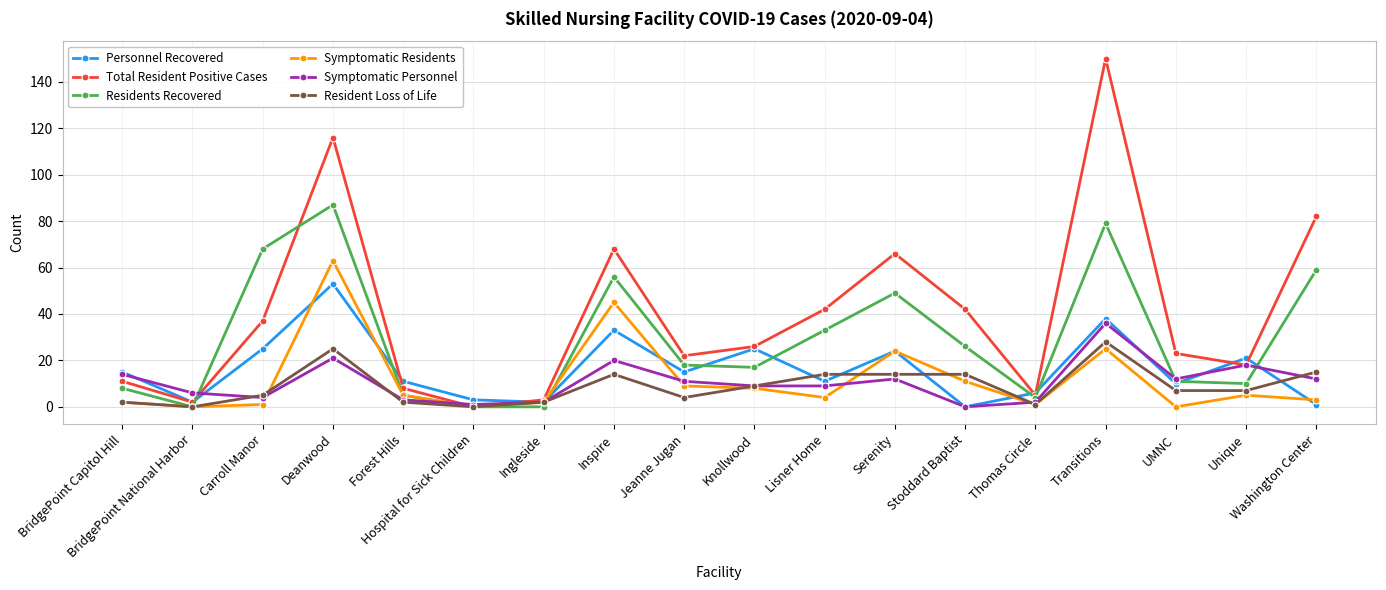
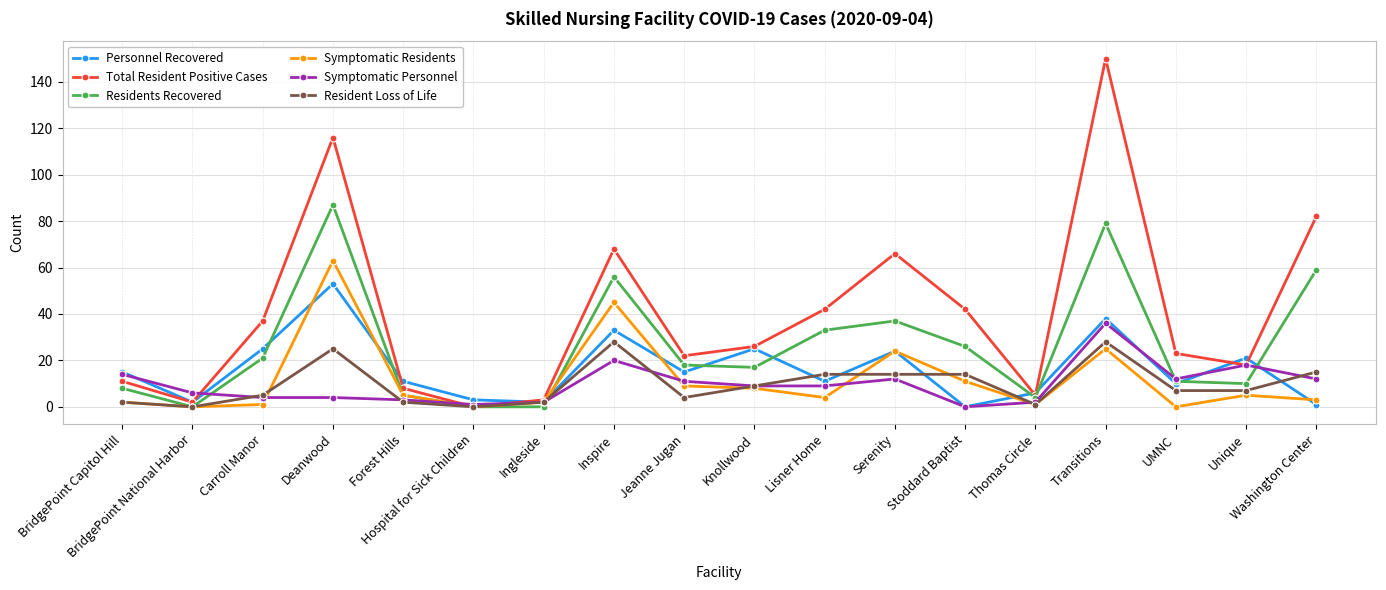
  {
    "Personnel Recovered": {
      "Carroll Manor": 25,
      "Deanwood": 53,
      "Forest Hills": 11,
      "Hospital for Sick Children": 3,
      "Inspire": 33,
      "Jeanne Jugan": 15,
      "Lisner Home": 11,
      "Transitions": 38,
      "Unique": 21,
      "Washington Center": 1
    },
    "Total Resident Positive Cases": {
      "BridgePoint Capitol Hill": 11,
      "Carroll Manor": 37,
      "Deanwood": 116,
      "Forest Hills": 8,
      "Inspire": 68,
      "Jeanne Jugan": 22,
      "Lisner Home": 42,
      "Serenity": 66,
      "Stoddard Baptist": 42,
      "Transitions": 150,
      "UMNC": 23,
      "Washington Center": 82
    },
    "Residents Recovered": {
      "BridgePoint Capitol Hill": 8,
-     "Carroll Manor": 68,
+     "Carroll Manor": 21,
      "Deanwood": 87,
      "Ingleside": 0,
      "Inspire": 56,
      "Jeanne Jugan": 18,
      "Knollwood": 17,
      "Lisner Home": 33,
-     "Serenity": 49,
+     "Serenity": 37,
      "Stoddard Baptist": 26,
      "Transitions": 79,
      "Unique": 10,
      "Washington Center": 59
    },
    "Symptomatic Residents": {
      "Carroll Manor": 1,
      "Deanwood": 63,
      "Inspire": 45,
      "Jeanne Jugan": 9,
      "Lisner Home": 4,
      "Stoddard Baptist": 11,
      "Transitions": 25,
      "UMNC": 0,
      "Unique": 5,
      "Washington Center": 3
    },
    "Symptomatic Personnel": {
      "BridgePoint National Harbor": 6,
-     "Deanwood": 21,
+     "Deanwood": 4,
      "Inspire": 20,
      "Jeanne Jugan": 11,
      "Lisner Home": 9,
      "Serenity": 12,
      "Transitions": 36,
      "Washington Center": 12
    },
    "Resident Loss of Life": {
      "Deanwood": 25,
-     "Inspire": 14,
+     "Inspire": 28,
      "Jeanne Jugan": 4,
      "Lisner Home": 14,
      "Serenity": 14,
      "Stoddard Baptist": 14,
      "Transitions": 28,
      "UMNC": 7,
      "Unique": 7,
      "Washington Center": 15
    }
  }
